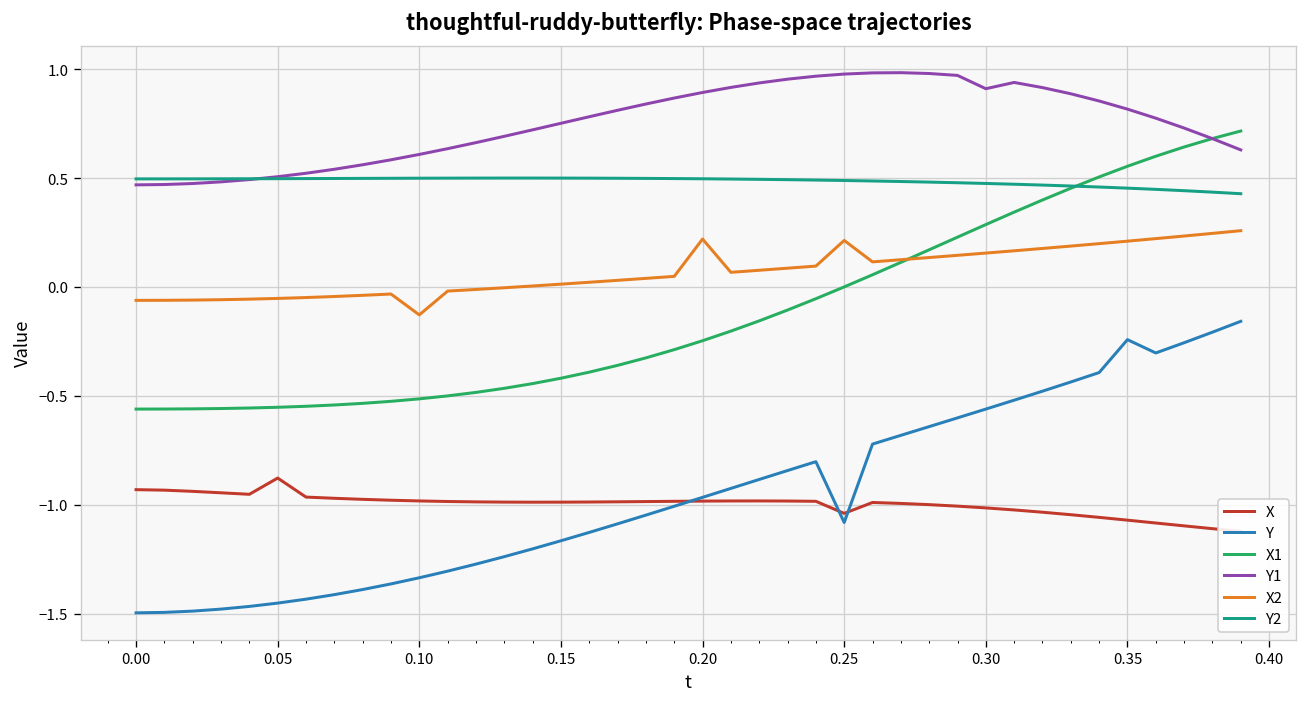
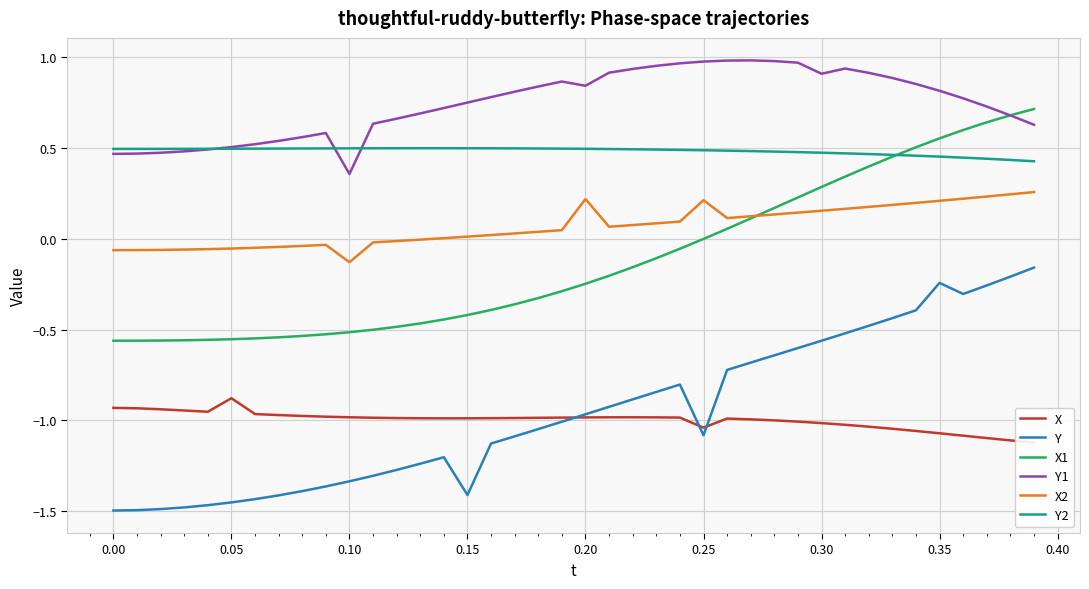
  {
    "X": {
      "0.00": -0.93,
      "0.05": -0.88,
      "0.10": -0.98,
      "0.15": -0.99,
      "0.20": -0.98,
      "0.25": -1.04,
      "0.30": -1.01,
      "0.35": -1.07
    },
    "Y": {
      "0.00": -1.50,
      "0.05": -1.45,
      "0.10": -1.34,
-     "0.15": -1.17,
+     "0.15": -1.41,
      "0.20": -0.97,
      "0.25": -1.08,
      "0.30": -0.56,
      "0.35": -0.24
    },
    "Y1": {
      "0.00": 0.47,
-     "0.10": 0.61,
+     "0.10": 0.36,
      "0.15": 0.75,
-     "0.20": 0.89,
+     "0.20": 0.84,
      "0.25": 0.98,
      "0.30": 0.91,
      "0.35": 0.82
    },
    "X2": {
      "0.00": -0.06,
      "0.05": -0.05,
      "0.10": -0.13,
      "0.15": 0.01,
      "0.20": 0.22,
      "0.25": 0.21,
      "0.30": 0.16,
      "0.35": 0.21
    }
  }
